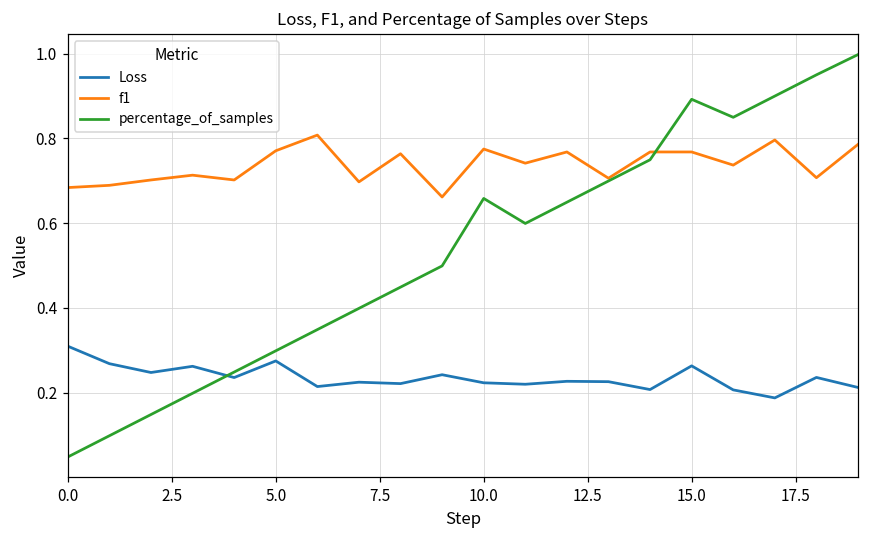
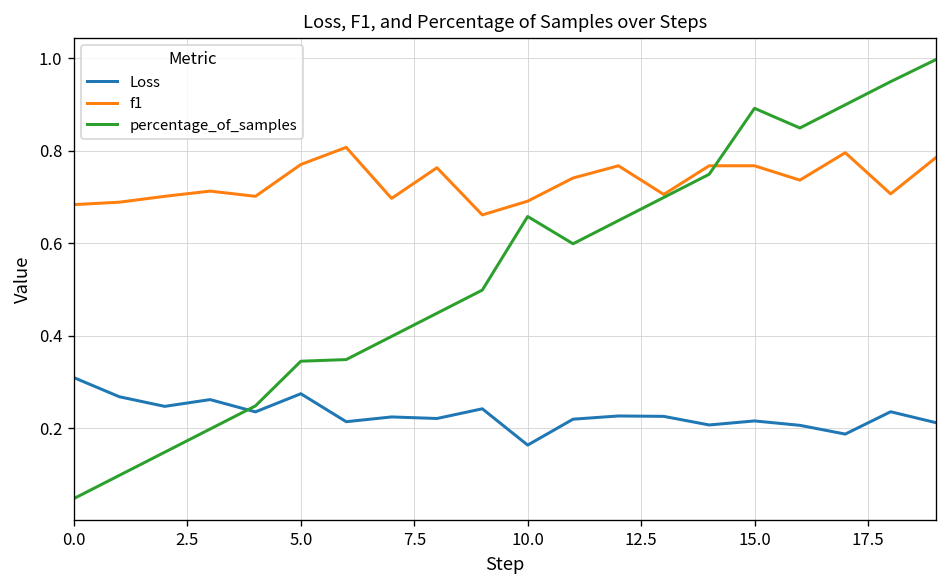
  {
    "Loss": {
      "0.0": 0.31,
      "5.0": 0.27,
-     "10.0": 0.22,
-     "15.0": 0.26
+     "10.0": 0.16,
+     "15.0": 0.22
    },
    "f1": {
      "0.0": 0.68,
      "5.0": 0.77,
-     "10.0": 0.77,
+     "10.0": 0.69,
      "15.0": 0.77
    },
    "percentage_of_samples": {
      "0.0": 0.05,
-     "5.0": 0.30,
+     "5.0": 0.34,
      "10.0": 0.66,
      "15.0": 0.89
    }
  }
